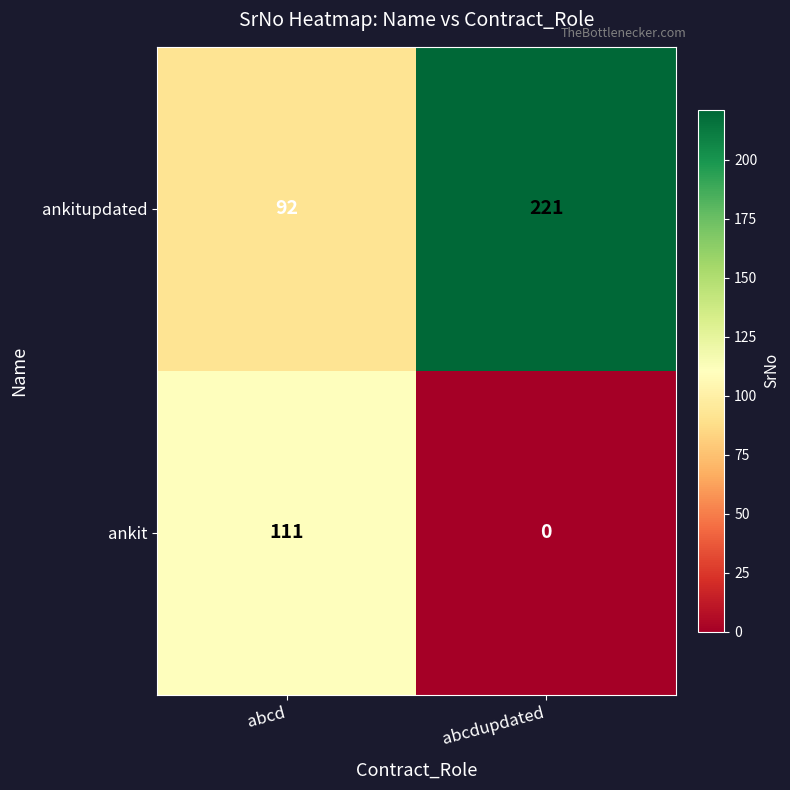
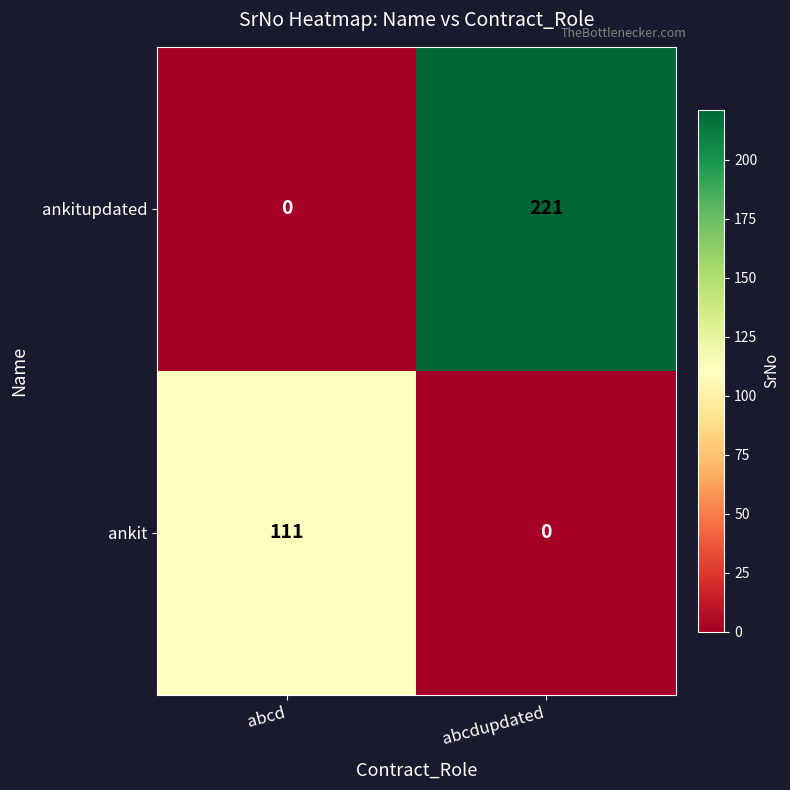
  {
    "ankitupdated": {
-     "abcd": 92,
+     "abcd": 0,
      "abcdupdated": 221
    },
    "ankit": {
      "abcd": 111,
      "abcdupdated": 0
    }
  }
